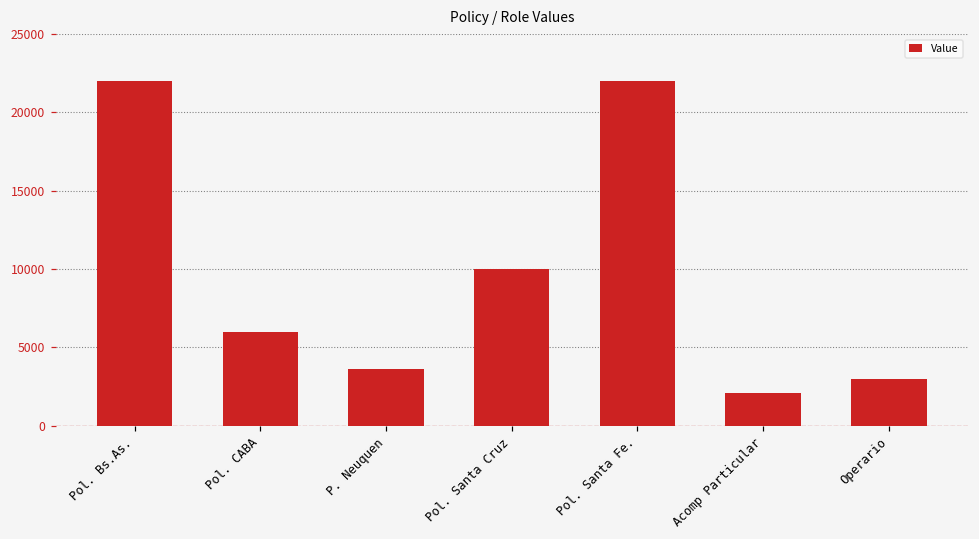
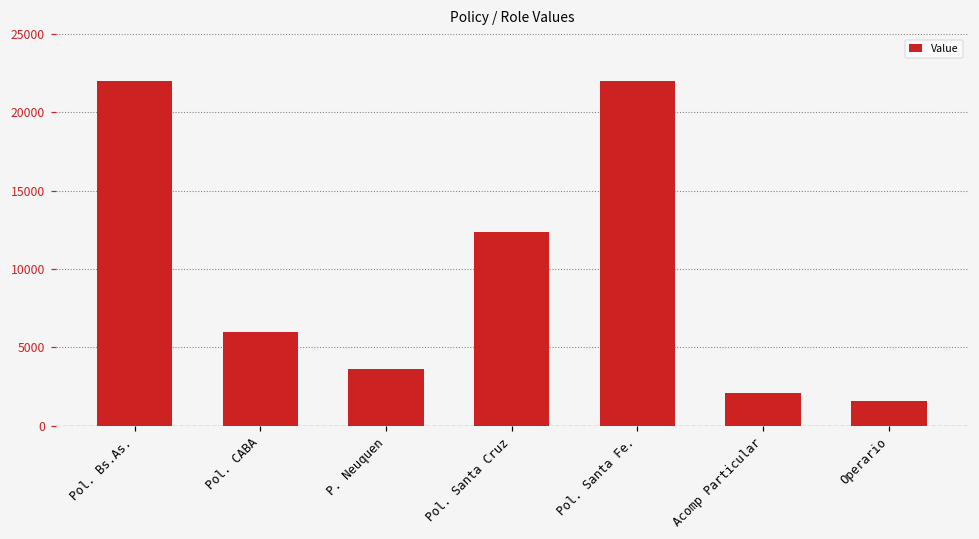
  {
    "Pol. Bs.As.": 22000,
    "Pol. CABA": 6000,
    "P. Neuquen": 3600,
-   "Pol. Santa Cruz": 10000,
+   "Pol. Santa Cruz": 12300,
    "Pol. Santa Fe.": 22000,
    "Acomp Particular": 2100,
-   "Operario": 3000
+   "Operario": 1600
  }
